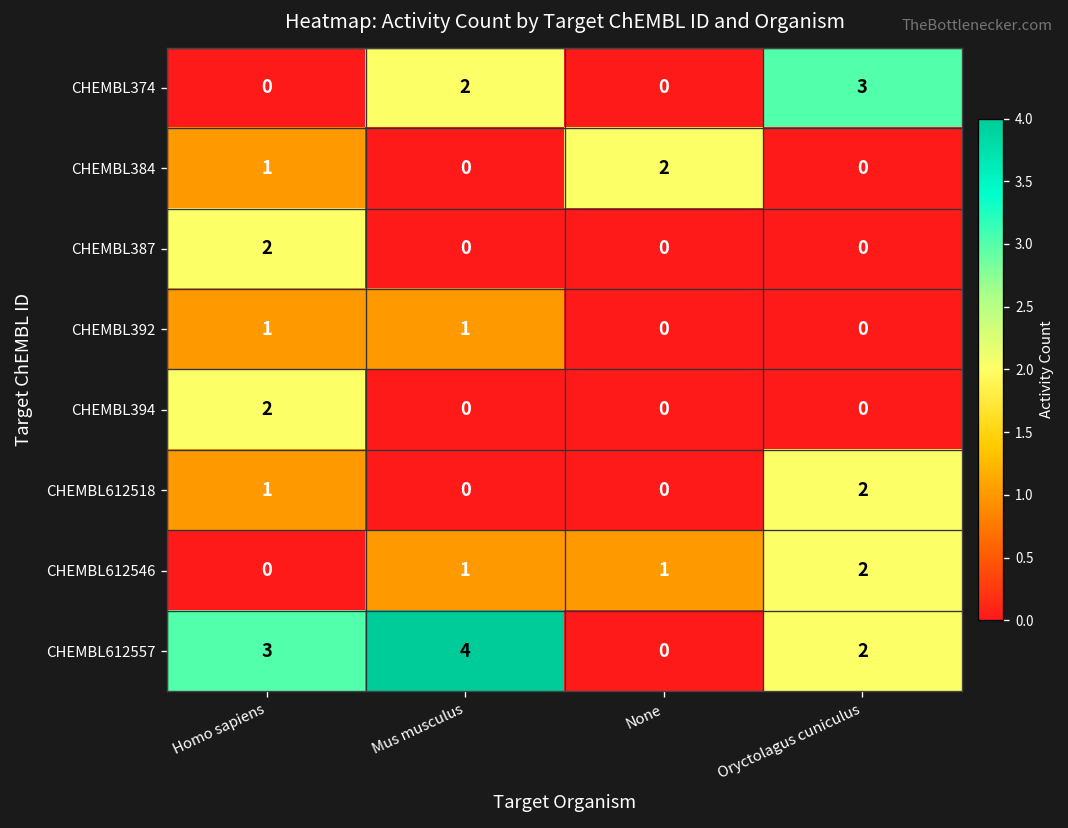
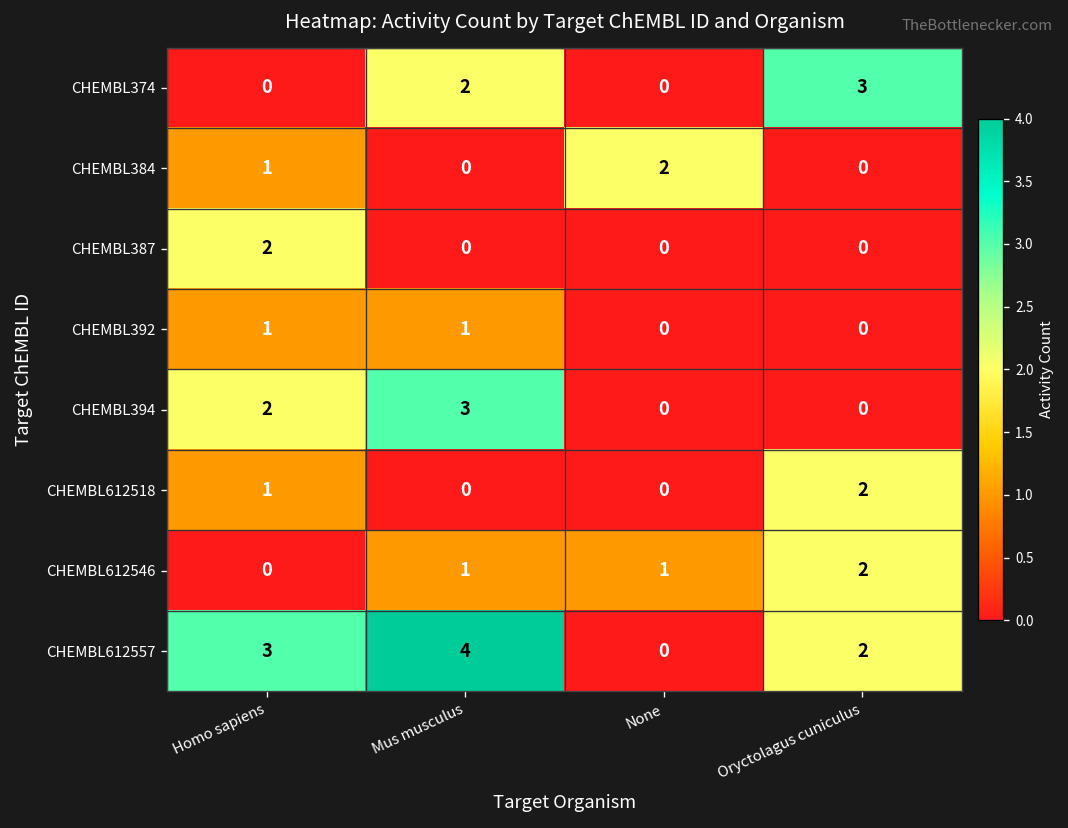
  {
    "CHEMBL374": {
      "Homo sapiens": 0,
      "Mus musculus": 2,
      "None": 0,
      "Oryctolagus cuniculus": 3
    },
    "CHEMBL384": {
      "Homo sapiens": 1,
      "Mus musculus": 0,
      "None": 2,
      "Oryctolagus cuniculus": 0
    },
    "CHEMBL387": {
      "Homo sapiens": 2,
      "Mus musculus": 0,
      "None": 0,
      "Oryctolagus cuniculus": 0
    },
    "CHEMBL392": {
      "Homo sapiens": 1,
      "Mus musculus": 1,
      "None": 0,
      "Oryctolagus cuniculus": 0
    },
    "CHEMBL394": {
      "Homo sapiens": 2,
-     "Mus musculus": 0,
+     "Mus musculus": 3,
      "None": 0,
      "Oryctolagus cuniculus": 0
    },
    "CHEMBL612518": {
      "Homo sapiens": 1,
      "Mus musculus": 0,
      "None": 0,
      "Oryctolagus cuniculus": 2
    },
    "CHEMBL612546": {
      "Homo sapiens": 0,
      "Mus musculus": 1,
      "None": 1,
      "Oryctolagus cuniculus": 2
    },
    "CHEMBL612557": {
      "Homo sapiens": 3,
      "Mus musculus": 4,
      "None": 0,
      "Oryctolagus cuniculus": 2
    }
  }
